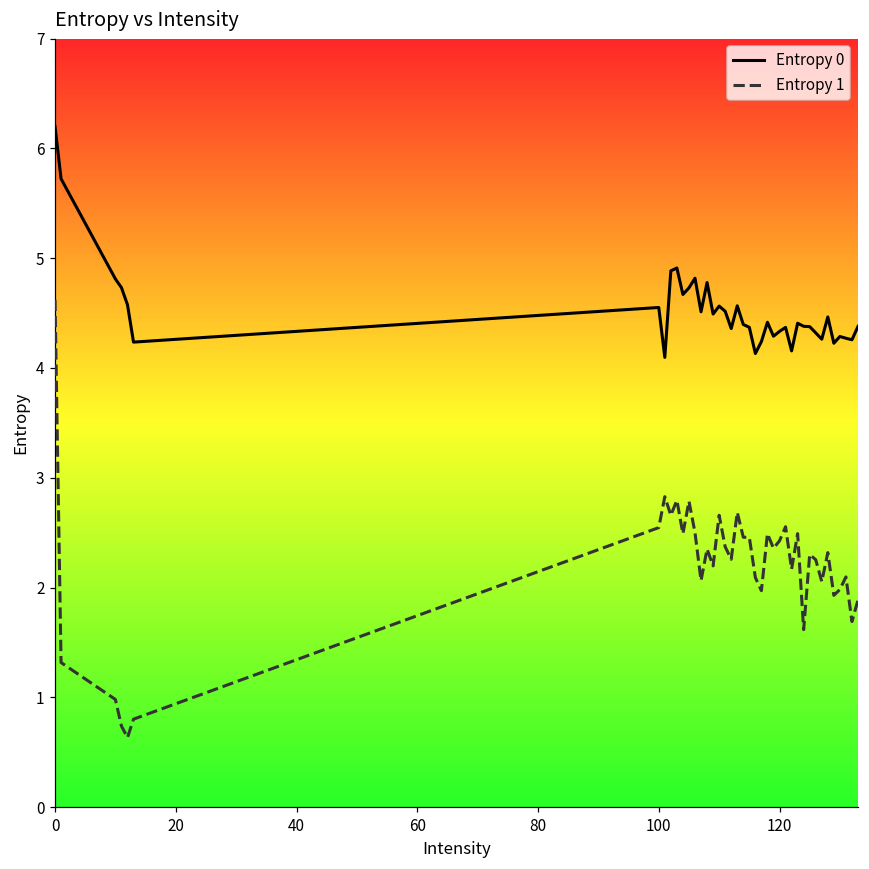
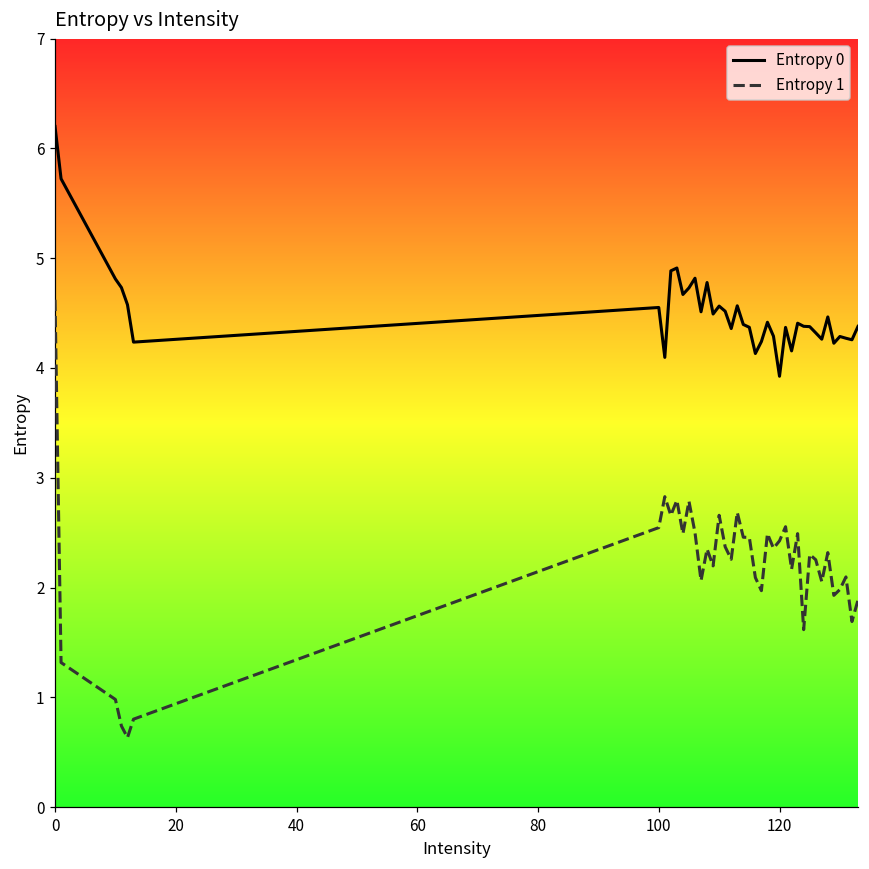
  {
    "Entropy 0": {
      "0": 6.2,
      "100": 4.6,
-     "120": 4.3
+     "120": 3.9
    },
    "Entropy 1": {
      "0": 4.6,
      "100": 2.5,
      "120": 2.4
    }
  }
